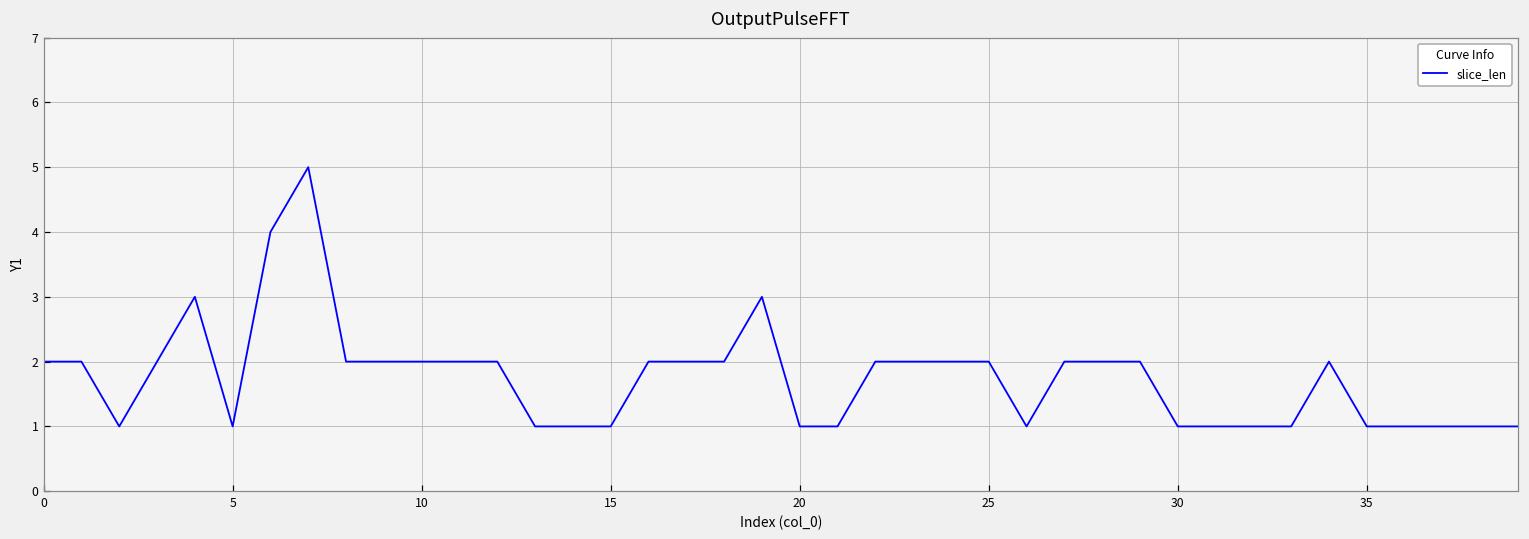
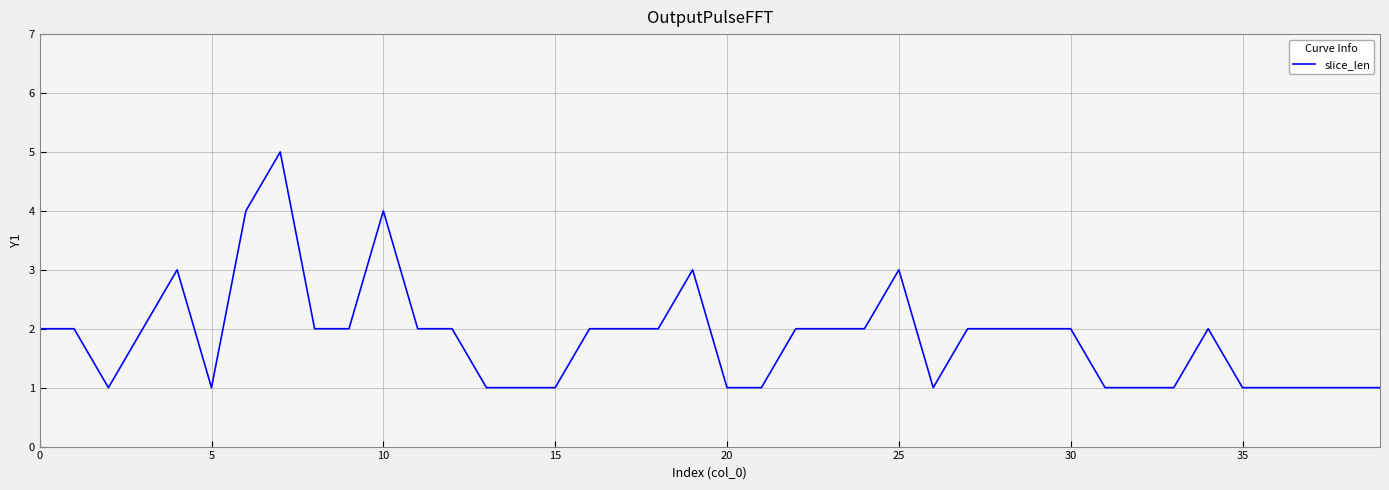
  {
    "0": 2,
    "5": 1,
-   "10": 2,
+   "10": 4,
    "15": 1,
    "20": 1,
-   "25": 2,
-   "30": 1,
+   "25": 3,
+   "30": 2,
    "35": 1
  }
